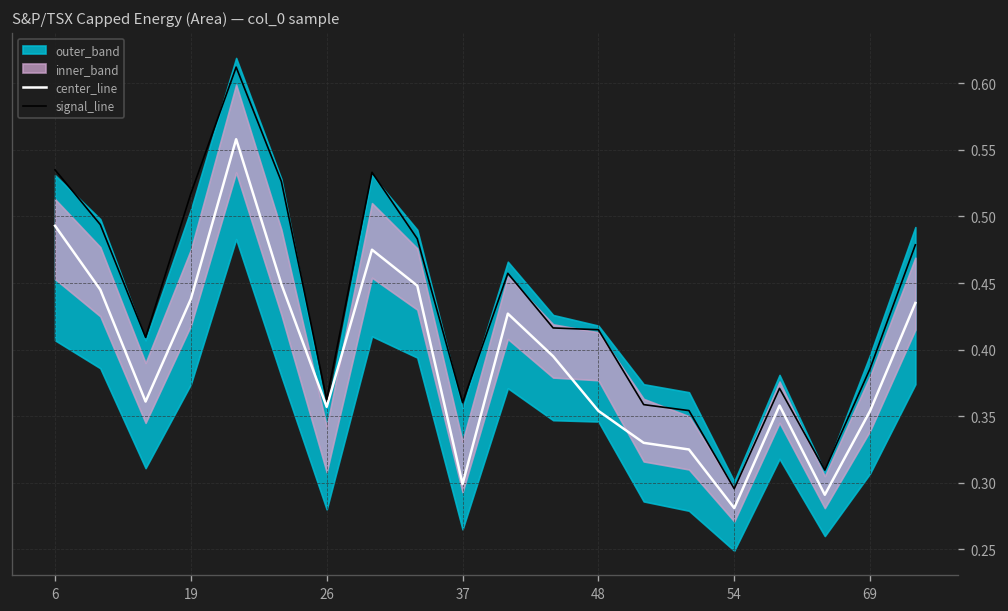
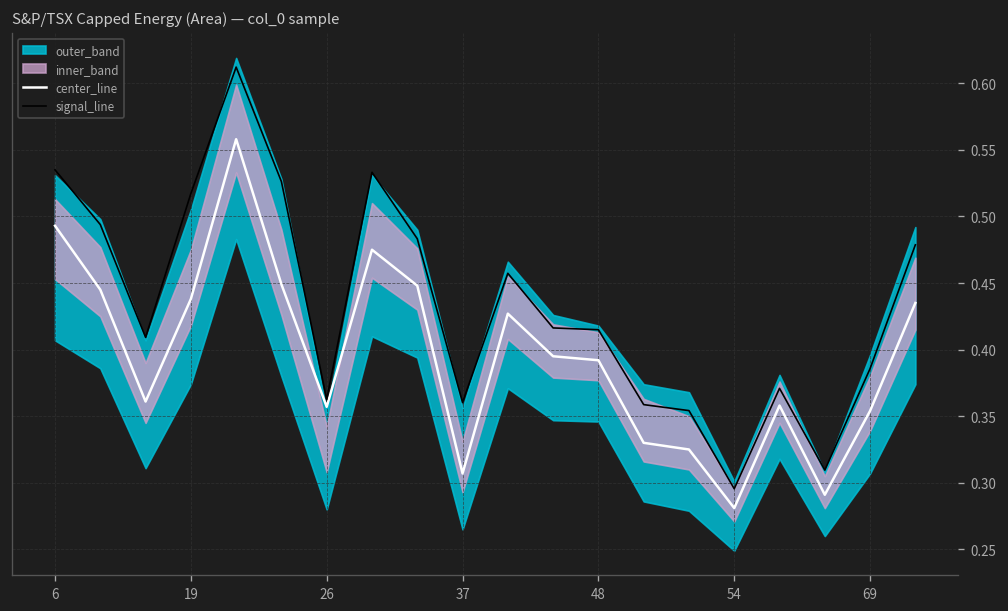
  {
    "center_line": {
      "6": 0.493,
      "26": 0.357,
-     "37": 0.299,
-     "48": 0.354,
+     "37": 0.307,
+     "48": 0.392,
      "54": 0.281,
      "69": 0.354
    },
    "signal_line": {
      "6": 0.535,
      "26": 0.363,
      "37": 0.360,
      "69": 0.386
    }
  }
